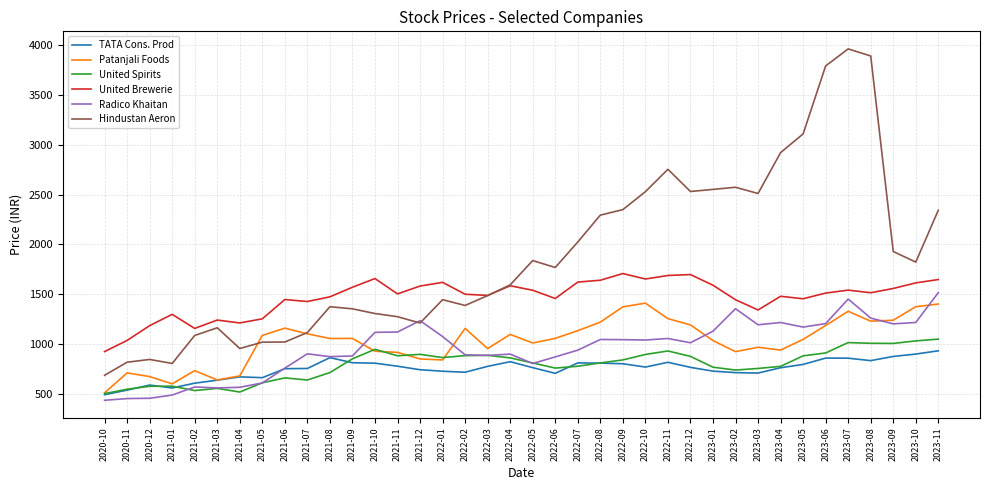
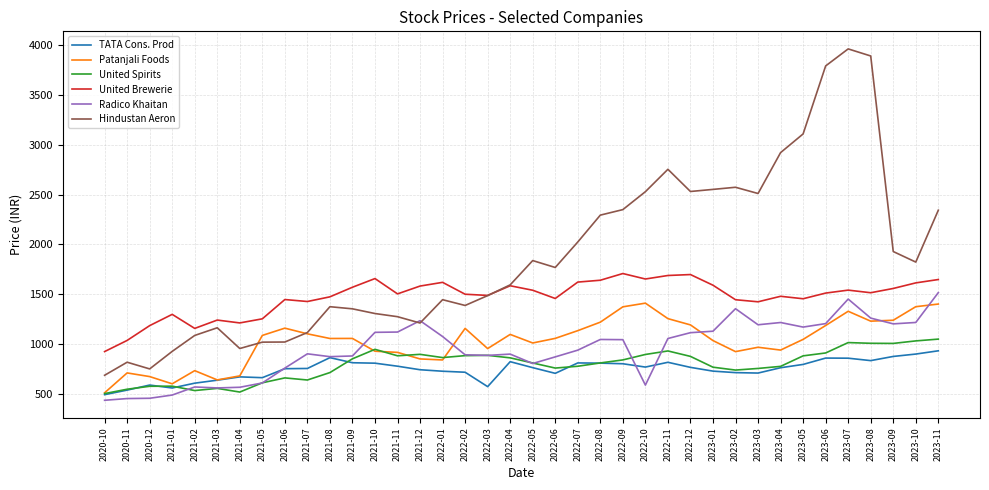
  {
    "TATA Cons. Prod": {
      "2021-02": 600,
      "2021-05": 700,
      "2021-07": 800,
      "2021-09": 800,
      "2021-10": 800,
      "2021-11": 800,
      "2021-12": 700,
      "2022-01": 700,
      "2022-02": 700,
-     "2022-03": 800,
+     "2022-03": 600,
      "2022-04": 800,
      "2022-05": 800,
      "2022-06": 700,
      "2022-07": 800,
      "2022-09": 800,
      "2022-10": 800,
      "2022-11": 800,
      "2022-12": 800,
      "2023-01": 700,
      "2023-03": 700,
      "2023-05": 800,
      "2023-06": 900,
      "2023-07": 900,
      "2023-08": 800,
      "2023-09": 900,
      "2023-10": 900,
      "2023-11": 900
    },
    "Patanjali Foods": {
      "2020-11": 700,
      "2020-12": 700,
      "2021-02": 700,
      "2021-05": 1100,
      "2021-06": 1200,
      "2021-08": 1100,
      "2021-09": 1100,
      "2021-11": 900,
      "2021-12": 900,
      "2022-02": 1200,
      "2022-03": 1000,
      "2022-04": 1100,
      "2022-05": 1000,
      "2022-06": 1100,
      "2022-07": 1100,
      "2022-08": 1200,
      "2022-09": 1400,
      "2022-10": 1400,
      "2022-11": 1300,
      "2022-12": 1200,
      "2023-01": 1000,
      "2023-02": 900,
      "2023-03": 1000,
      "2023-04": 900,
      "2023-05": 1000,
      "2023-07": 1300,
      "2023-08": 1200,
      "2023-09": 1200,
      "2023-10": 1400,
      "2023-11": 1400
    },
    "United Spirits": {
      "2021-02": 500,
      "2021-04": 500,
      "2021-06": 700,
      "2021-07": 600,
      "2021-08": 700,
      "2021-09": 900,
      "2021-11": 900,
      "2021-12": 900,
      "2022-04": 900,
      "2022-06": 800,
      "2022-07": 800,
      "2022-09": 800,
      "2022-10": 900,
      "2022-11": 900,
      "2022-12": 900,
      "2023-01": 800,
      "2023-03": 800,
      "2023-05": 900,
      "2023-06": 900,
      "2023-07": 1000,
      "2023-08": 1000,
      "2023-09": 1000,
      "2023-10": 1000,
      "2023-11": 1100
    },
    "United Brewerie": {
      "2020-10": 900,
      "2020-11": 1000,
      "2020-12": 1200,
      "2021-01": 1300,
      "2021-02": 1200,
      "2021-03": 1200,
      "2021-04": 1200,
      "2021-05": 1300,
      "2021-06": 1400,
      "2021-07": 1400,
      "2021-08": 1500,
      "2021-09": 1600,
      "2021-10": 1700,
      "2021-11": 1500,
      "2021-12": 1600,
      "2022-01": 1600,
      "2022-02": 1500,
      "2022-05": 1500,
      "2022-06": 1500,
      "2022-07": 1600,
      "2022-08": 1600,
      "2022-09": 1700,
      "2022-10": 1700,
      "2022-11": 1700,
      "2022-12": 1700,
      "2023-01": 1600,
      "2023-02": 1400,
-     "2023-03": 1300,
+     "2023-03": 1400,
      "2023-04": 1500,
      "2023-05": 1500,
      "2023-06": 1500,
      "2023-07": 1500,
      "2023-08": 1500,
      "2023-09": 1600,
      "2023-10": 1600,
      "2023-11": 1600
    },
    "Radico Khaitan": {
      "2020-10": 400,
      "2020-11": 500,
      "2020-12": 500,
      "2021-01": 500,
      "2021-02": 600,
      "2021-04": 600,
      "2021-07": 900,
      "2021-09": 900,
      "2021-10": 1100,
      "2021-11": 1100,
      "2022-01": 1100,
      "2022-04": 900,
      "2022-06": 900,
      "2022-07": 900,
      "2022-08": 1000,
      "2022-09": 1000,
-     "2022-10": 1000,
+     "2022-10": 600,
      "2022-11": 1100,
-     "2022-12": 1000,
+     "2022-12": 1100,
      "2023-01": 1100,
      "2023-02": 1400,
      "2023-03": 1200,
      "2023-04": 1200,
      "2023-05": 1200,
      "2023-07": 1500,
      "2023-08": 1300,
      "2023-09": 1200,
      "2023-10": 1200,
      "2023-11": 1500
    },
    "Hindustan Aeron": {
      "2020-10": 700,
      "2020-11": 800,
-     "2020-12": 850,
-     "2021-01": 800,
+     "2020-12": 750,
+     "2021-01": 900,
      "2021-02": 1100,
      "2021-03": 1200,
      "2021-04": 1000,
      "2021-05": 1000,
      "2021-06": 1000,
      "2021-08": 1400,
      "2021-09": 1400,
      "2021-10": 1300,
      "2021-11": 1300,
      "2022-01": 1400,
      "2022-02": 1400,
      "2022-05": 1800,
      "2022-06": 1800,
      "2022-07": 2000,
      "2022-08": 2300,
      "2022-09": 2300,
      "2022-10": 2500,
      "2022-11": 2800,
      "2022-12": 2500,
      "2023-01": 2600,
      "2023-02": 2600,
      "2023-03": 2500,
      "2023-04": 2900,
      "2023-05": 3100,
      "2023-06": 3800,
      "2023-07": 4000,
      "2023-08": 3900,
      "2023-09": 1900,
      "2023-10": 1800,
      "2023-11": 2300
    }
  }
